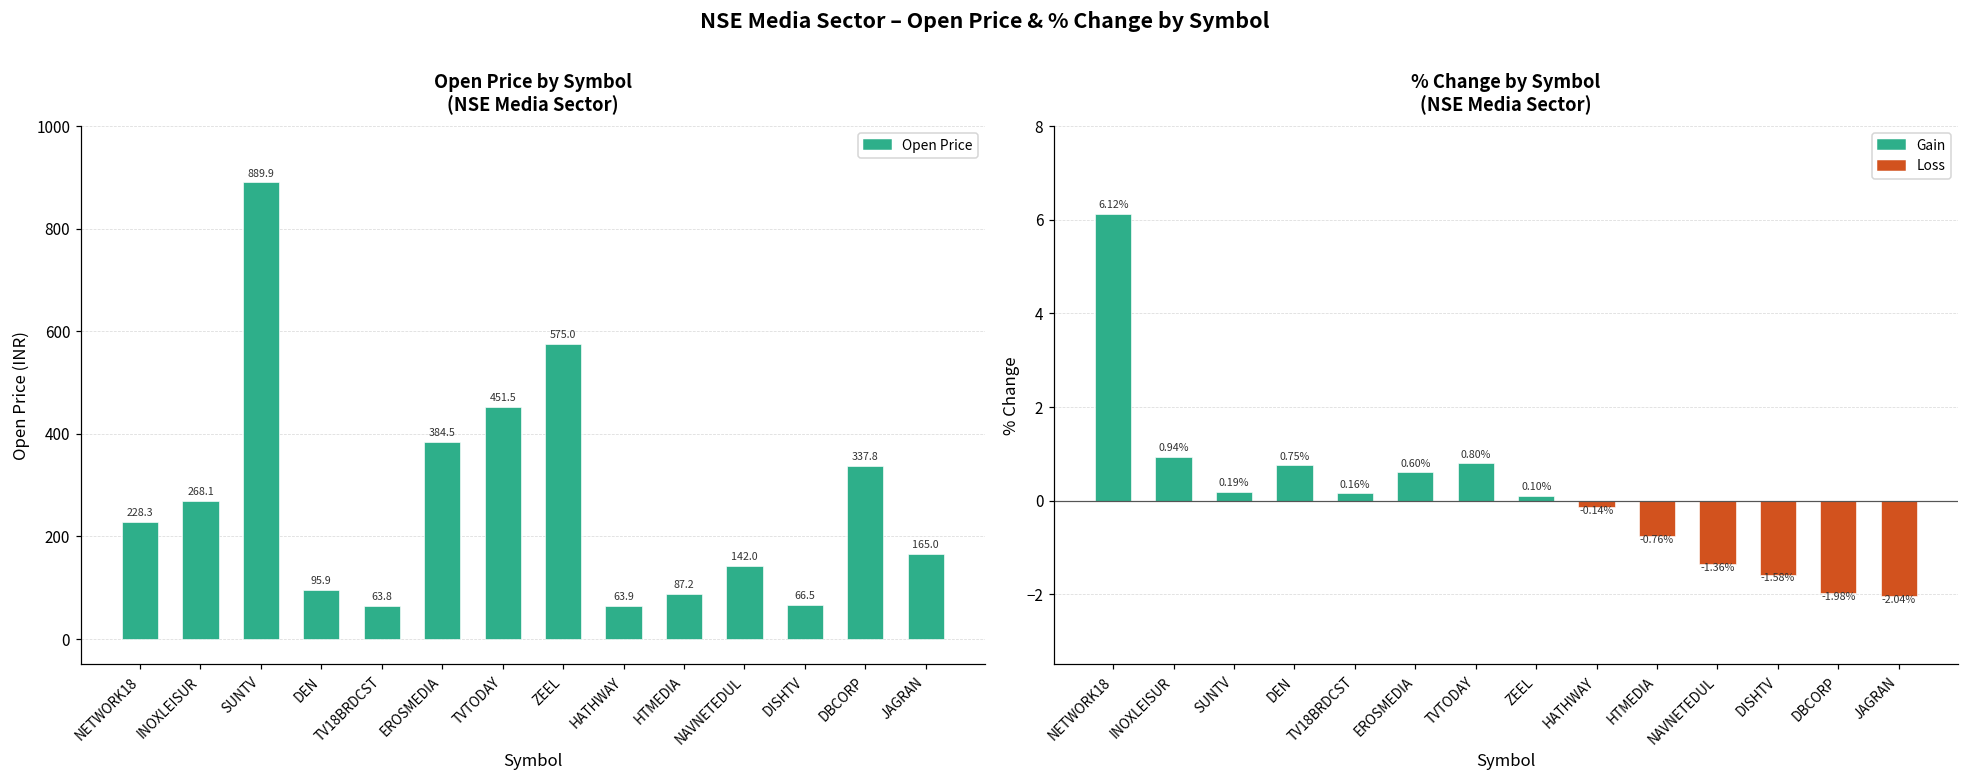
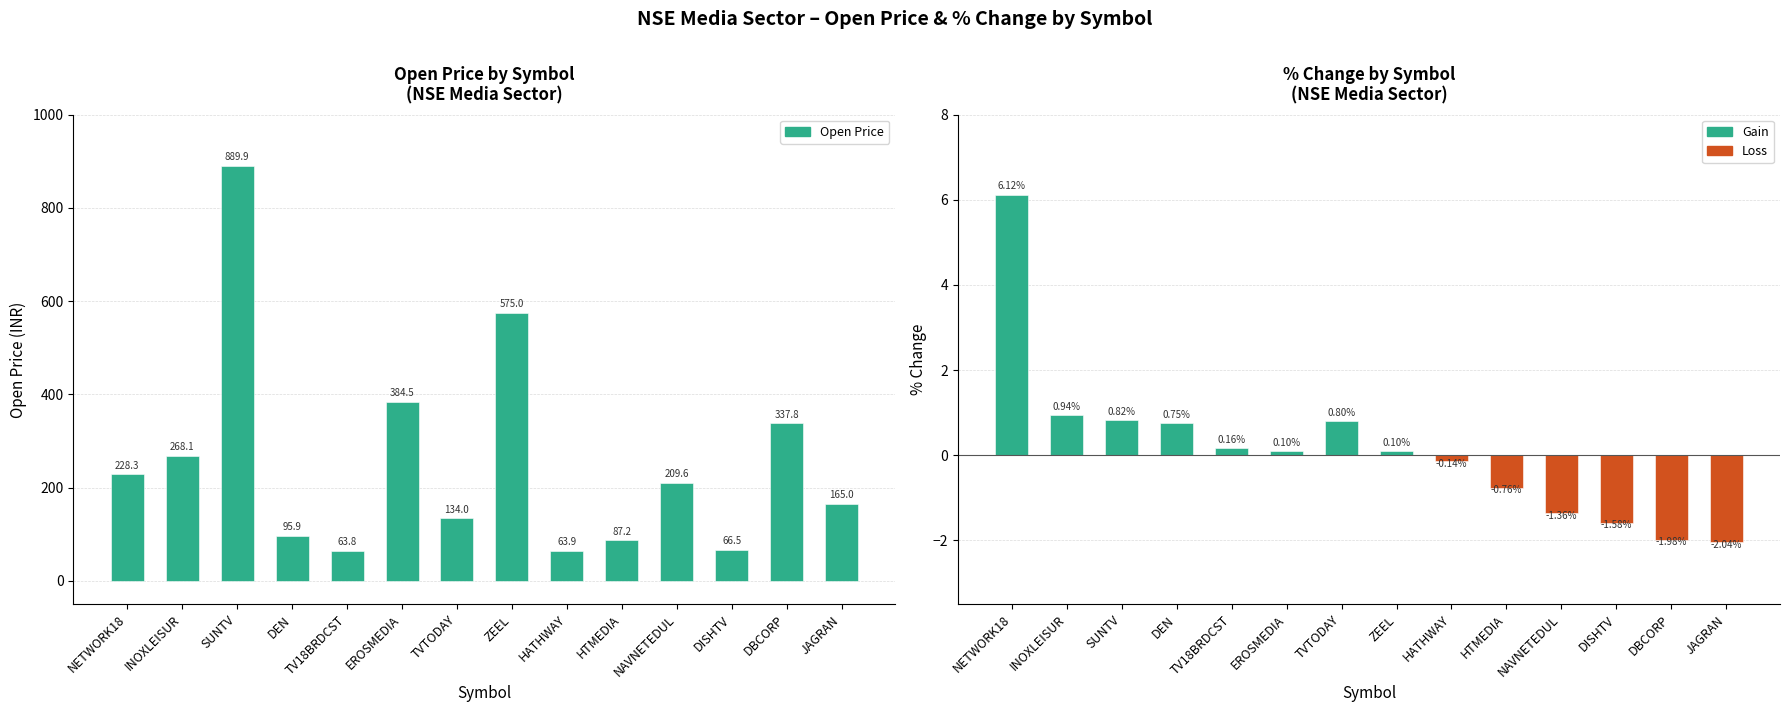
  {
    "Open Price by Symbol (NSE Media Sector)": {
      "NETWORK18": "228.3",
      "INOXLEISUR": "268.1",
      "SUNTV": "889.9",
      "DEN": "95.9",
      "TV18BRDCST": "63.8",
      "EROSMEDIA": "384.5",
-     "TVTODAY": "451.5",
+     "TVTODAY": "134.0",
      "ZEEL": "575.0",
      "HATHWAY": "63.9",
      "HTMEDIA": "87.2",
-     "NAVNETEDUL": "142.0",
+     "NAVNETEDUL": "209.6",
      "DISHTV": "66.5",
      "DBCORP": "337.8",
      "JAGRAN": "165.0"
    },
    "% Change by Symbol (NSE Media Sector)": {
      "NETWORK18": "6.12%",
      "INOXLEISUR": "0.94%",
-     "SUNTV": "0.19%",
+     "SUNTV": "0.82%",
      "DEN": "0.75%",
      "TV18BRDCST": "0.16%",
-     "EROSMEDIA": "0.60%",
+     "EROSMEDIA": "0.10%",
      "TVTODAY": "0.80%",
      "ZEEL": "0.10%",
      "HATHWAY": "-0.14%",
      "HTMEDIA": "-0.76%",
      "NAVNETEDUL": "-1.36%",
      "DISHTV": "-1.58%",
      "DBCORP": "-1.98%",
      "JAGRAN": "-2.04%"
    }
  }
